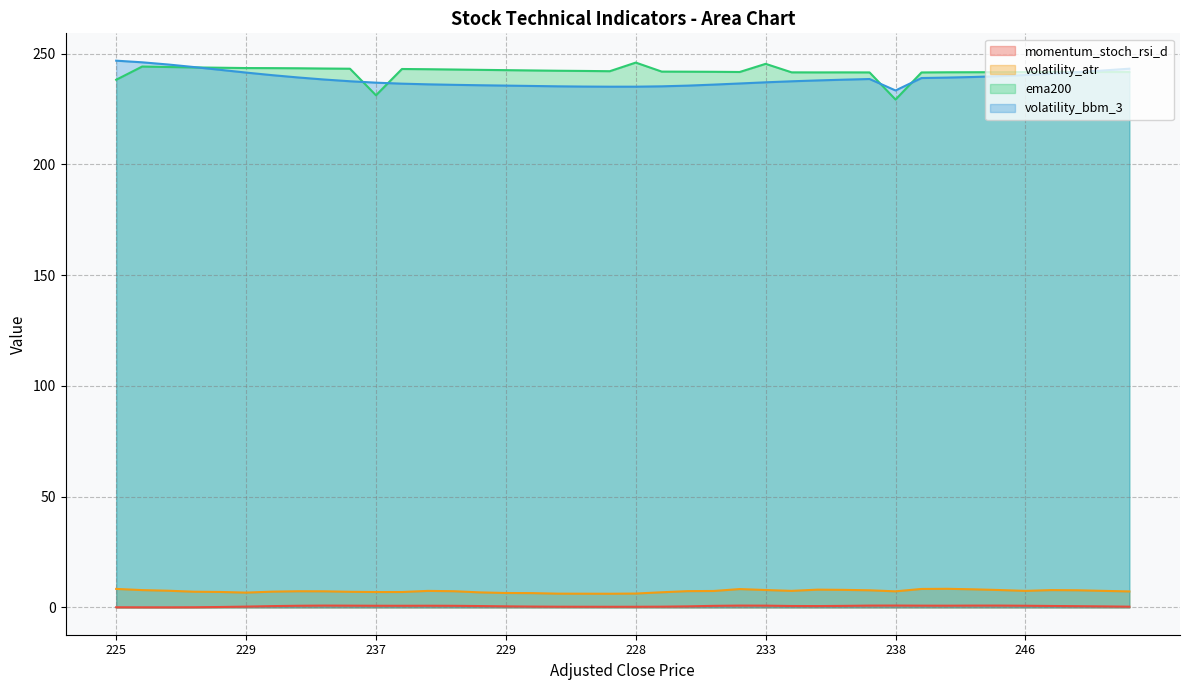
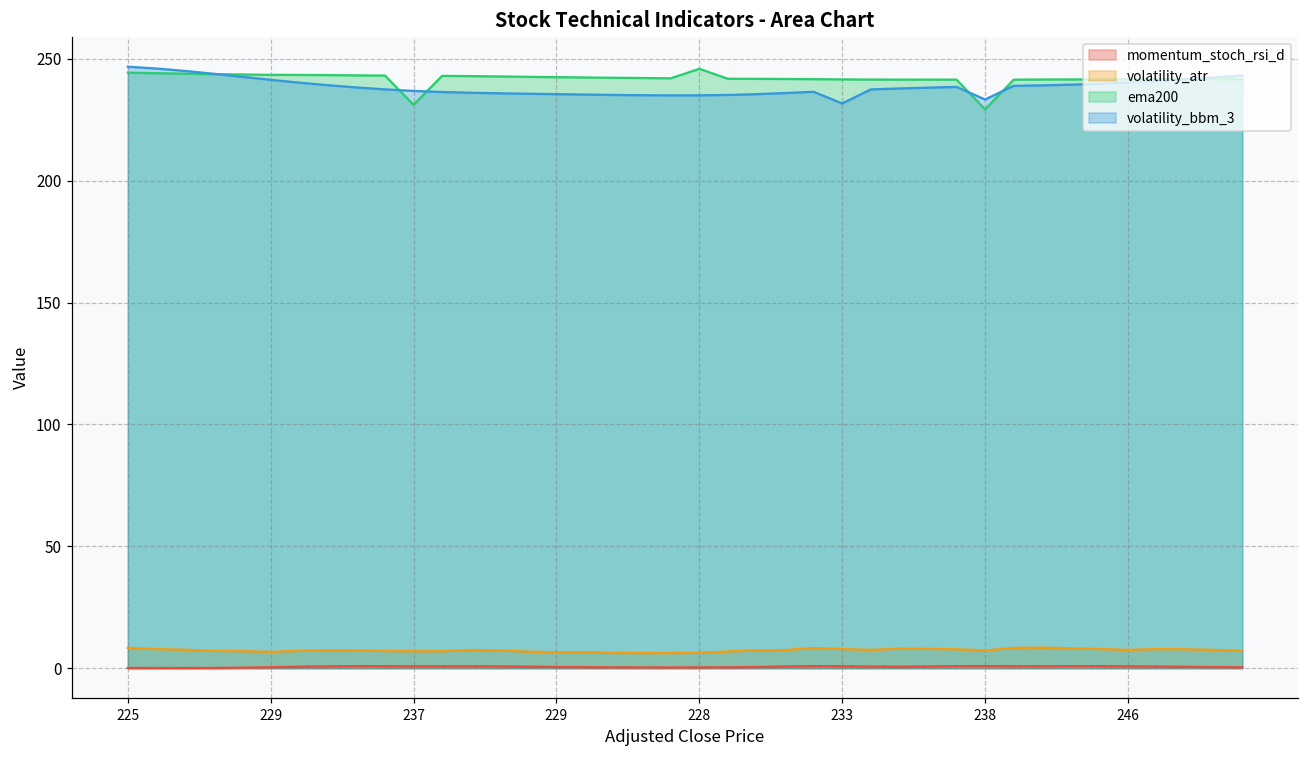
  {
    "ema200": {
-     "225": 238,
+     "225": 244,
      "237": 231,
      "228": 246,
-     "233": 245,
+     "233": 242,
      "238": 229
    },
    "volatility_bbm_3": {
      "225": 247,
      "237": 237,
      "228": 235,
-     "233": 237,
+     "233": 232,
      "238": 233
    }
  }
